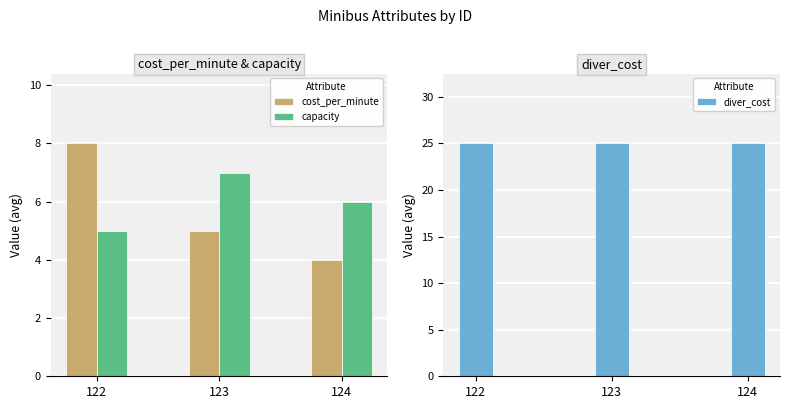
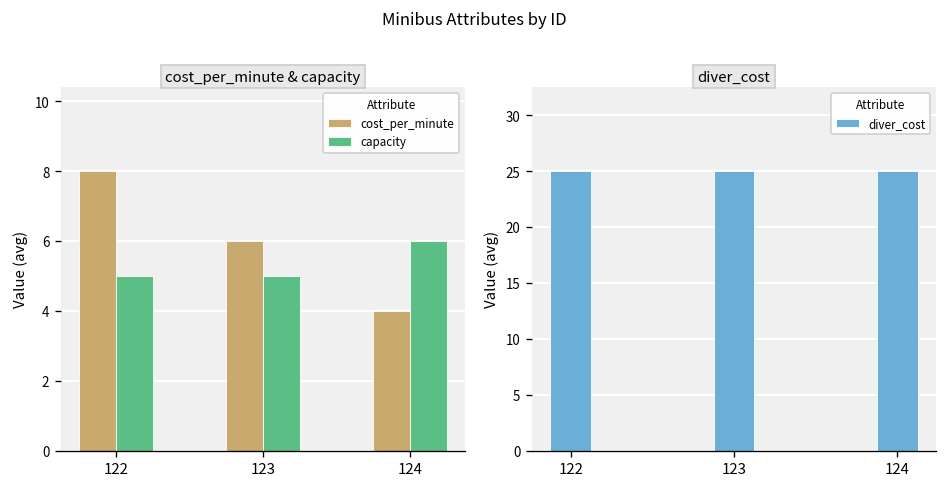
  {
    "cost_per_minute & capacity": {
      "cost_per_minute": {
        "122": 8,
-       "123": 5,
+       "123": 6,
        "124": 4
      },
      "capacity": {
        "122": 5,
-       "123": 7,
+       "123": 5,
        "124": 6
      }
    },
    "diver_cost": {
      "122": 25,
      "123": 25,
      "124": 25
    }
  }
